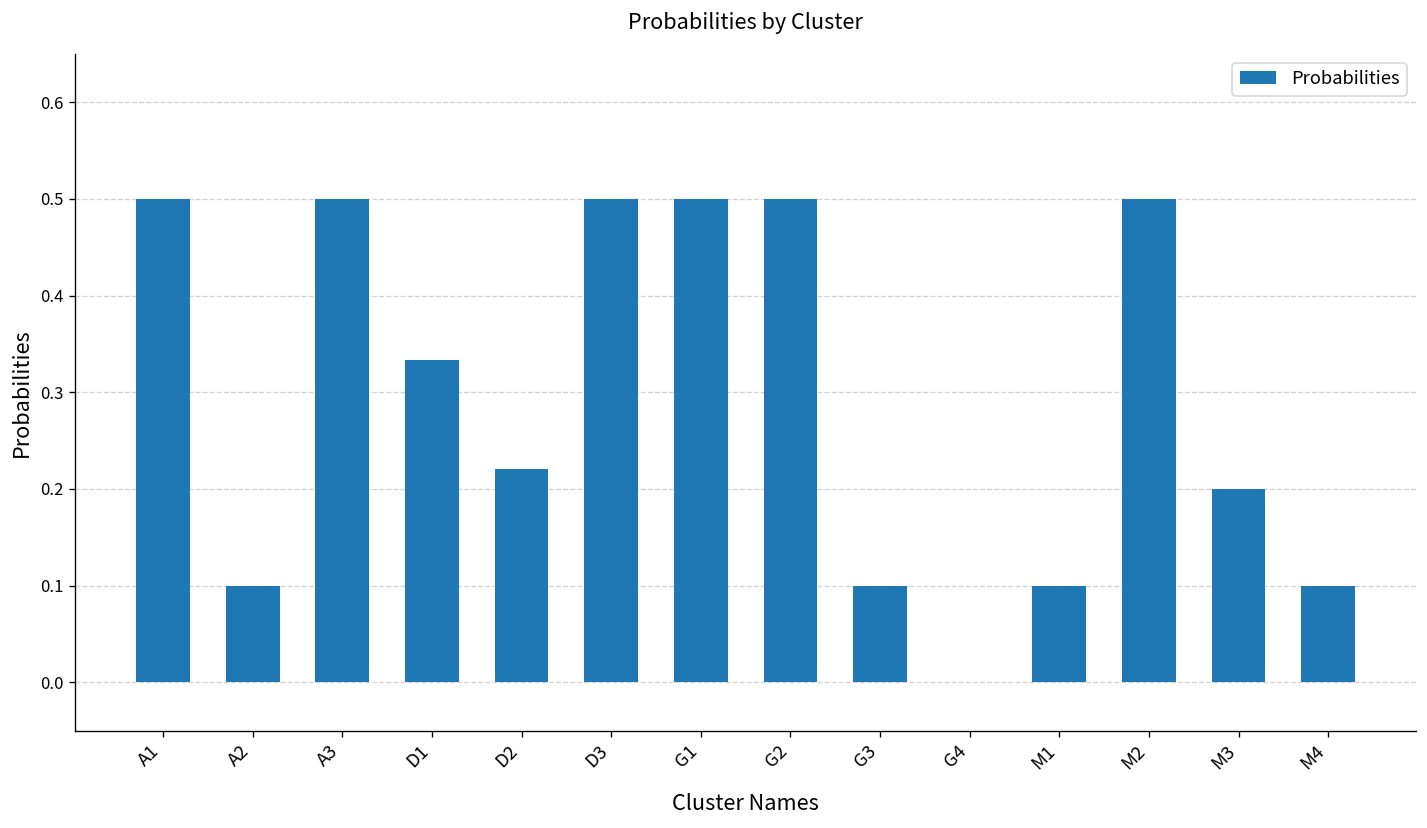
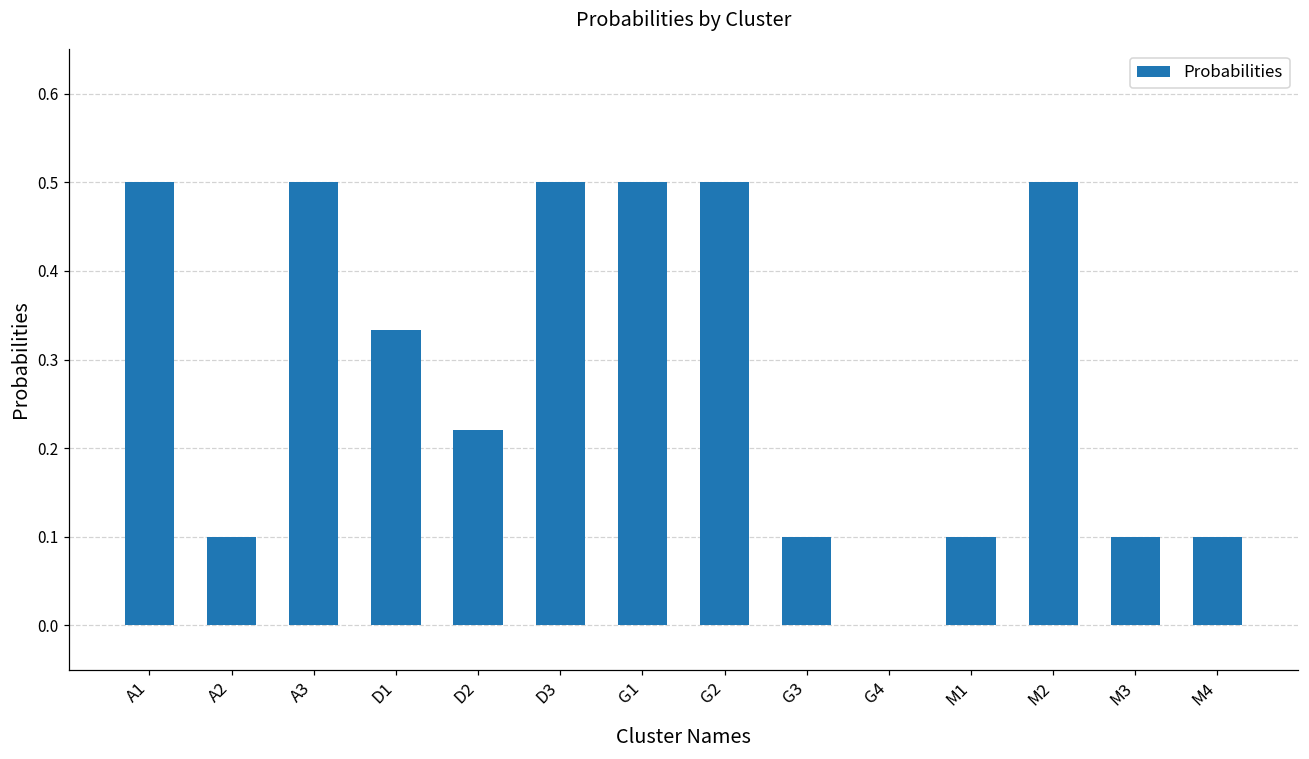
  {
    "A1": 0.5,
    "A2": 0.1,
    "A3": 0.5,
    "D1": 0.33,
    "D2": 0.22,
    "D3": 0.5,
    "G1": 0.5,
    "G2": 0.5,
    "G3": 0.1,
    "G4": 0.0,
    "M1": 0.1,
    "M2": 0.5,
-   "M3": 0.2,
+   "M3": 0.1,
    "M4": 0.1
  }
